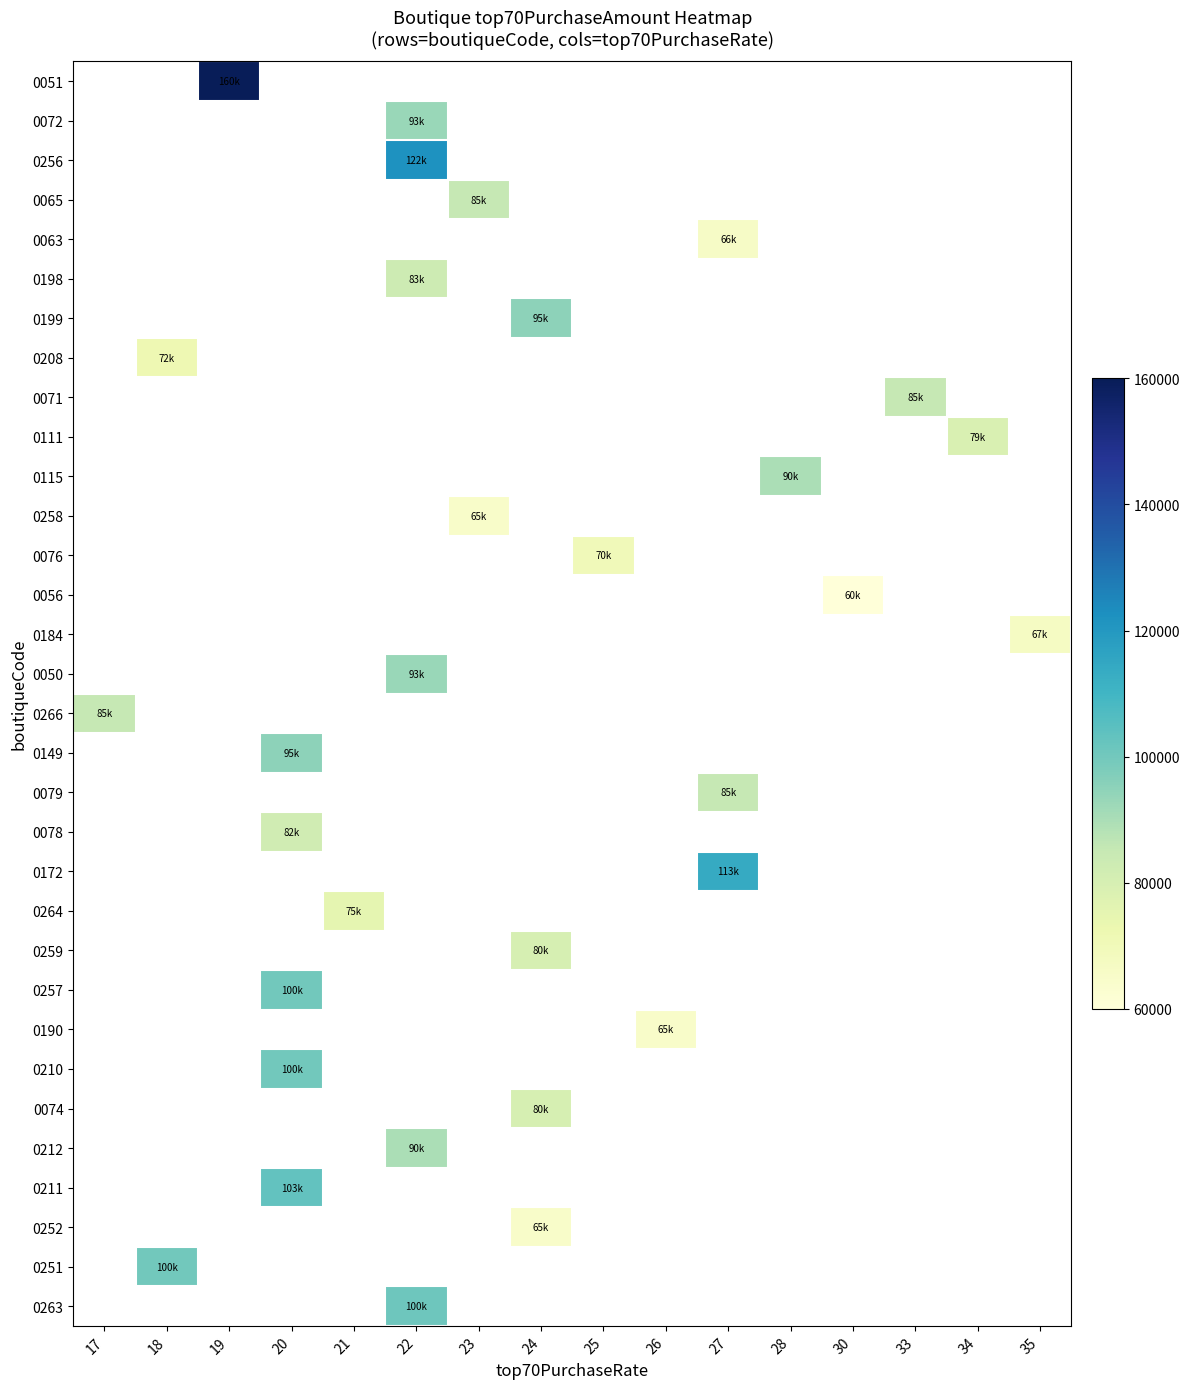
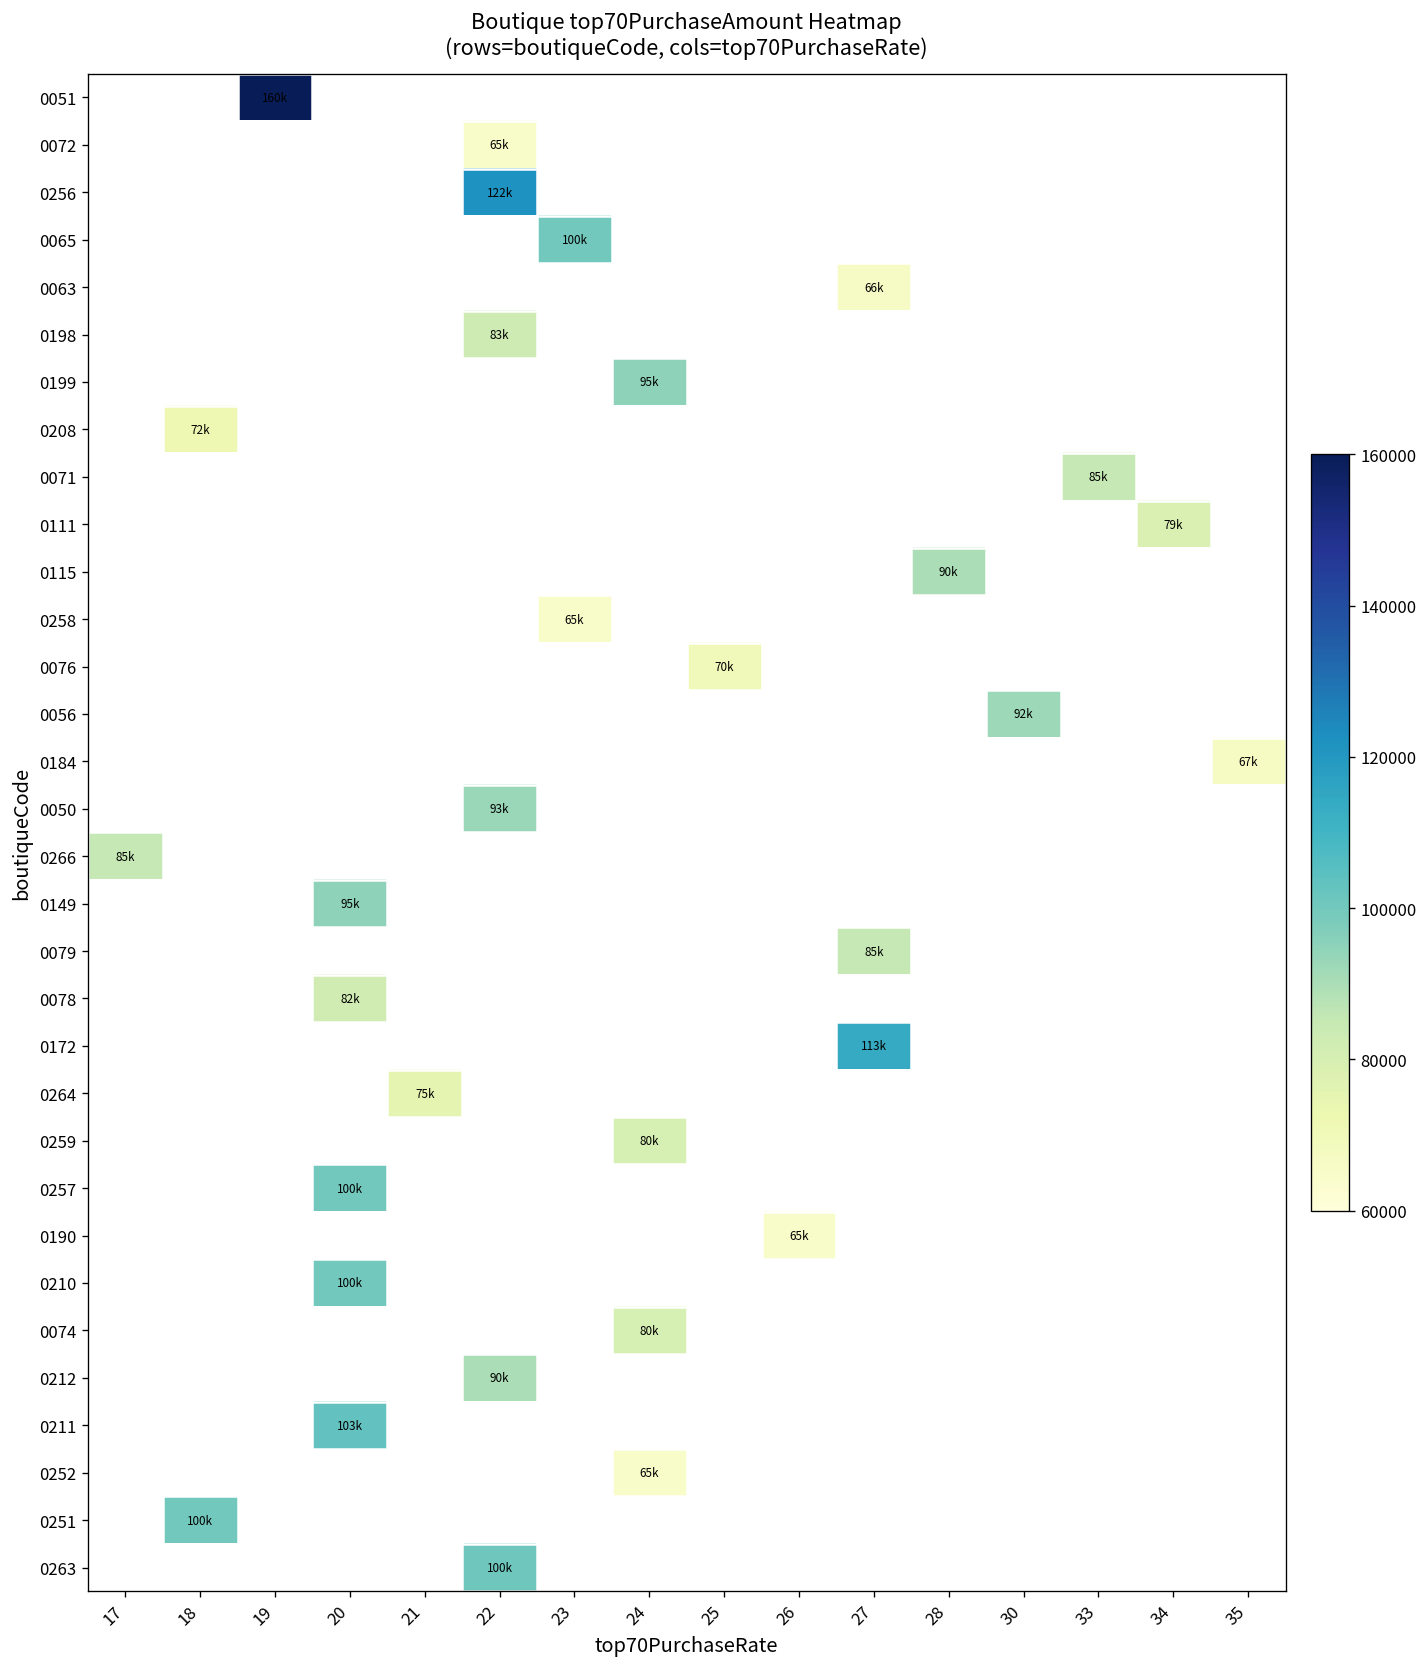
  {
    "0051": {
      "19": "160k"
    },
    "0072": {
-     "22": "93k"
+     "22": "65k"
    },
    "0256": {
      "22": "122k"
    },
    "0065": {
-     "23": "85k"
+     "23": "100k"
    },
    "0063": {
      "27": "66k"
    },
    "0198": {
      "22": "83k"
    },
    "0199": {
      "24": "95k"
    },
    "0208": {
      "18": "72k"
    },
    "0071": {
      "33": "85k"
    },
    "0111": {
      "34": "79k"
    },
    "0115": {
      "28": "90k"
    },
    "0258": {
      "23": "65k"
    },
    "0076": {
      "25": "70k"
    },
    "0056": {
-     "30": "60k"
+     "30": "92k"
    },
    "0184": {
      "35": "67k"
    },
    "0050": {
      "22": "93k"
    },
    "0266": {
      "17": "85k"
    },
    "0149": {
      "20": "95k"
    },
    "0079": {
      "27": "85k"
    },
    "0078": {
      "20": "82k"
    },
    "0172": {
      "27": "113k"
    },
    "0264": {
      "21": "75k"
    },
    "0259": {
      "24": "80k"
    },
    "0257": {
      "20": "100k"
    },
    "0190": {
      "26": "65k"
    },
    "0210": {
      "20": "100k"
    },
    "0074": {
      "24": "80k"
    },
    "0212": {
      "22": "90k"
    },
    "0211": {
      "20": "103k"
    },
    "0252": {
      "24": "65k"
    },
    "0251": {
      "18": "100k"
    },
    "0263": {
      "22": "100k"
    }
  }
